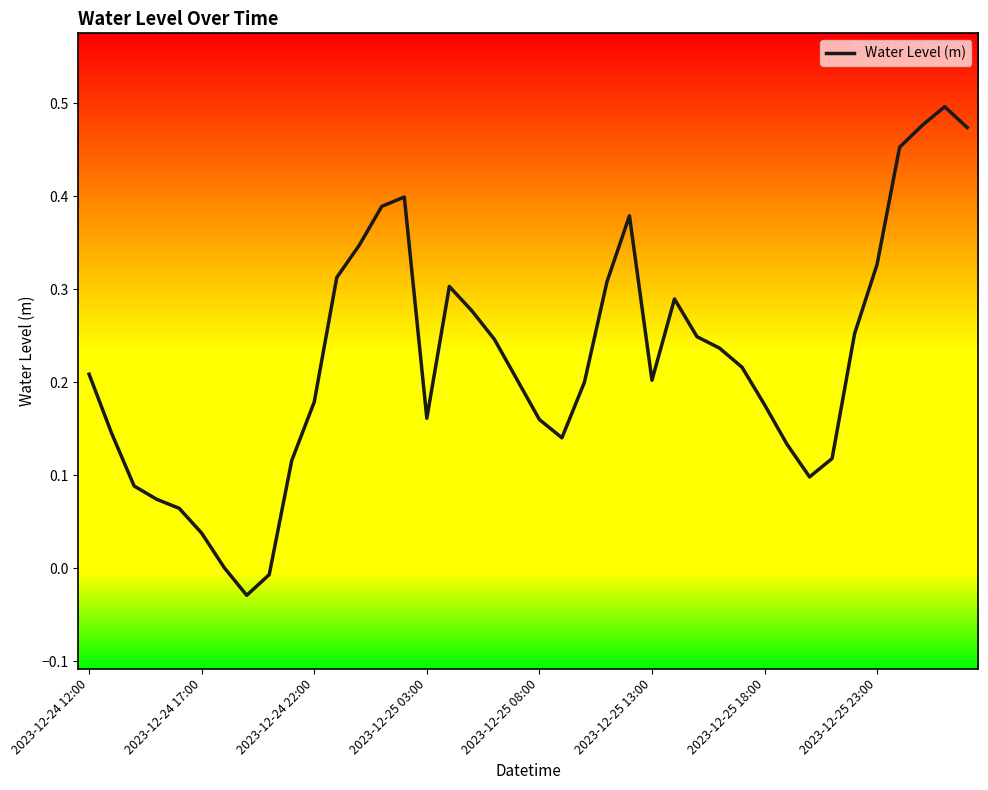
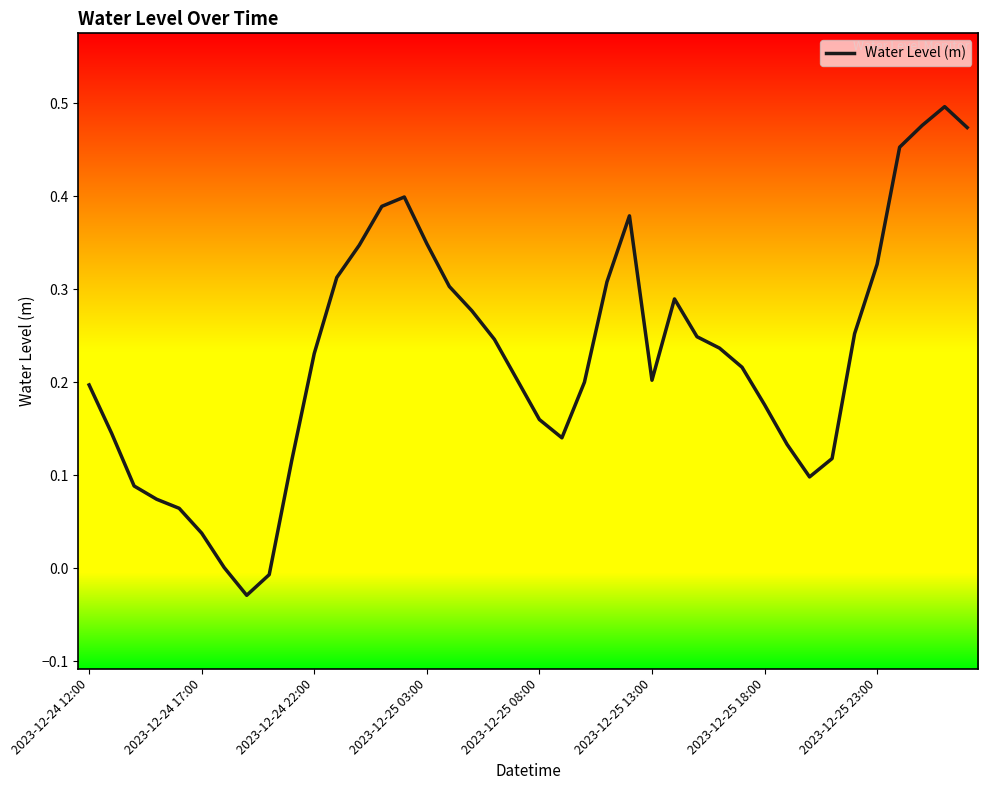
  {
-   "2023-12-24 12:00": 0.21,
+   "2023-12-24 12:00": 0.20,
    "2023-12-24 17:00": 0.04,
-   "2023-12-24 22:00": 0.18,
-   "2023-12-25 03:00": 0.16,
+   "2023-12-24 22:00": 0.23,
+   "2023-12-25 03:00": 0.35,
    "2023-12-25 08:00": 0.16,
    "2023-12-25 13:00": 0.20,
    "2023-12-25 18:00": 0.18,
    "2023-12-25 23:00": 0.33
  }
